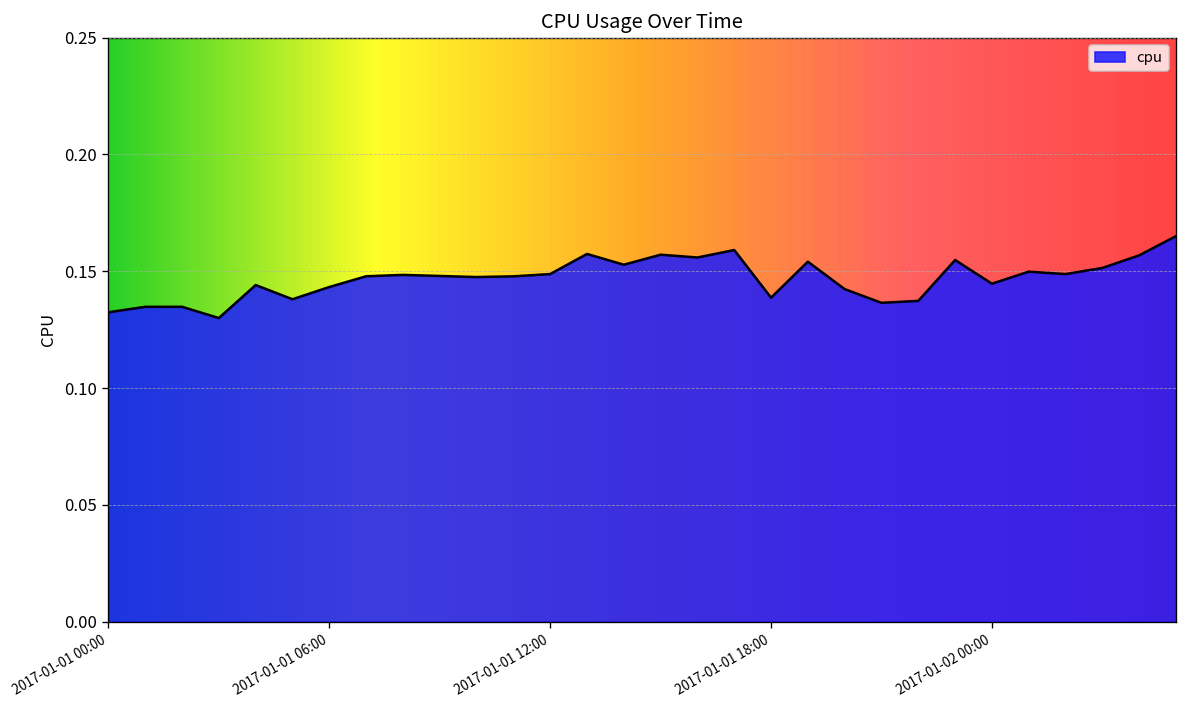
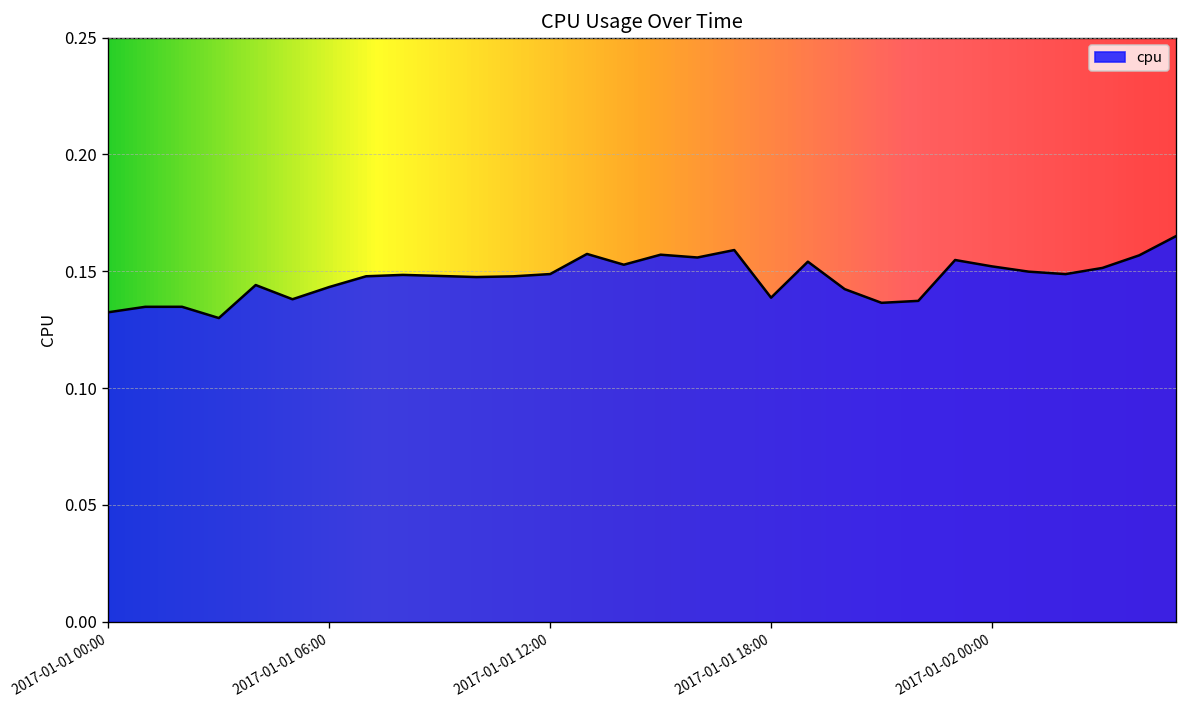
  {
    "2017-01-01 00:00": 0.132,
    "2017-01-01 06:00": 0.143,
    "2017-01-01 12:00": 0.149,
    "2017-01-01 18:00": 0.139,
-   "2017-01-02 00:00": 0.145
+   "2017-01-02 00:00": 0.152
  }
